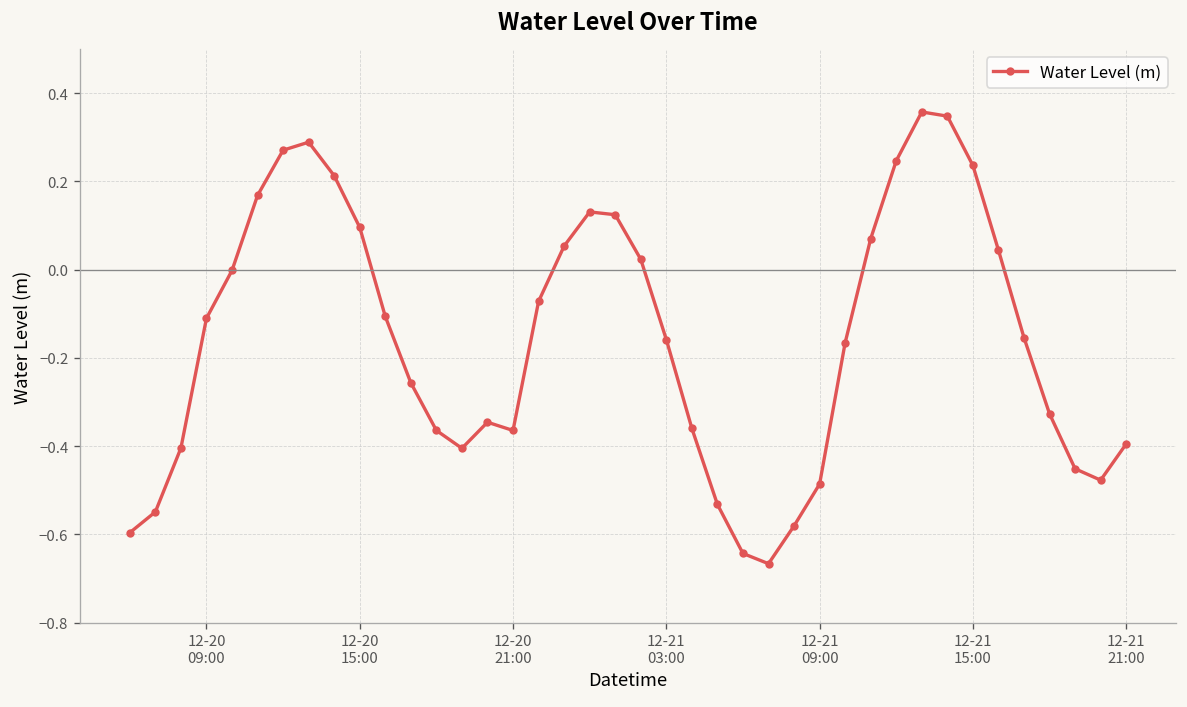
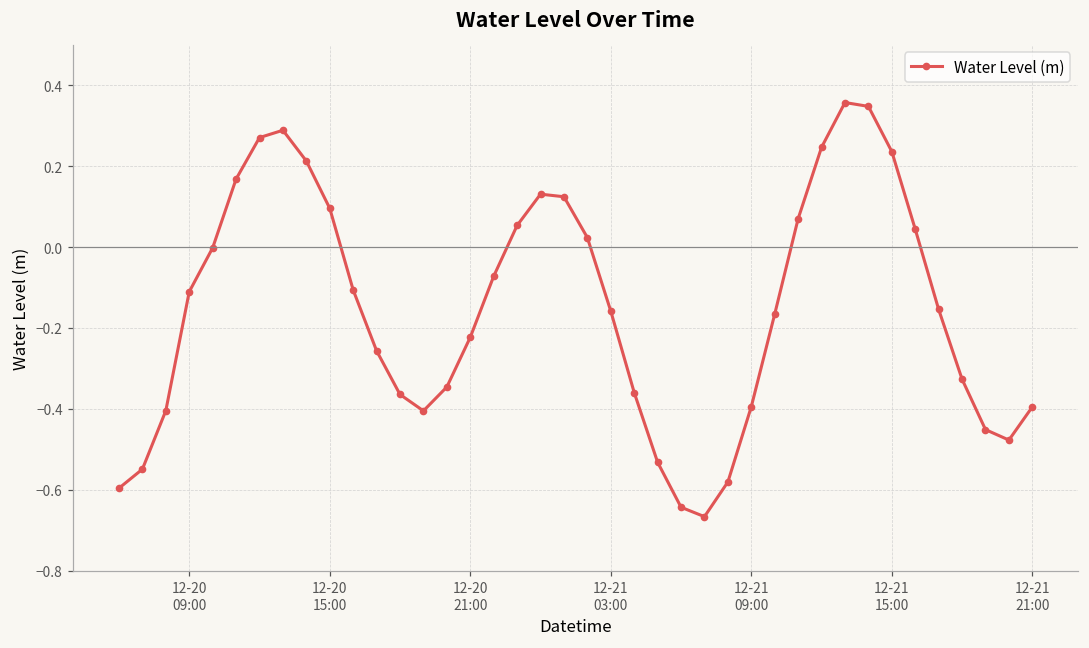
  {
    "12-20 09:00": -0.11,
    "12-20 15:00": 0.10,
-   "12-20 21:00": -0.36,
+   "12-20 21:00": -0.22,
    "12-21 03:00": -0.16,
-   "12-21 09:00": -0.49,
+   "12-21 09:00": -0.39,
    "12-21 15:00": 0.24,
    "12-21 21:00": -0.40
  }
